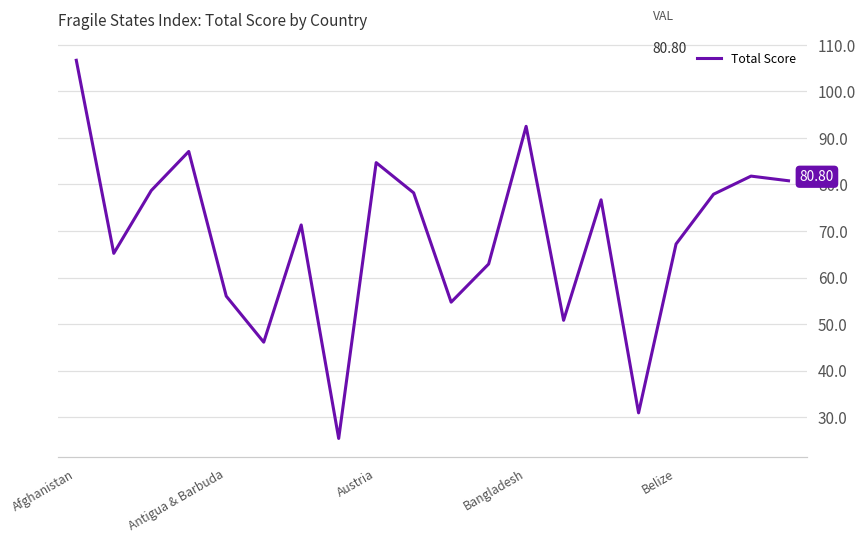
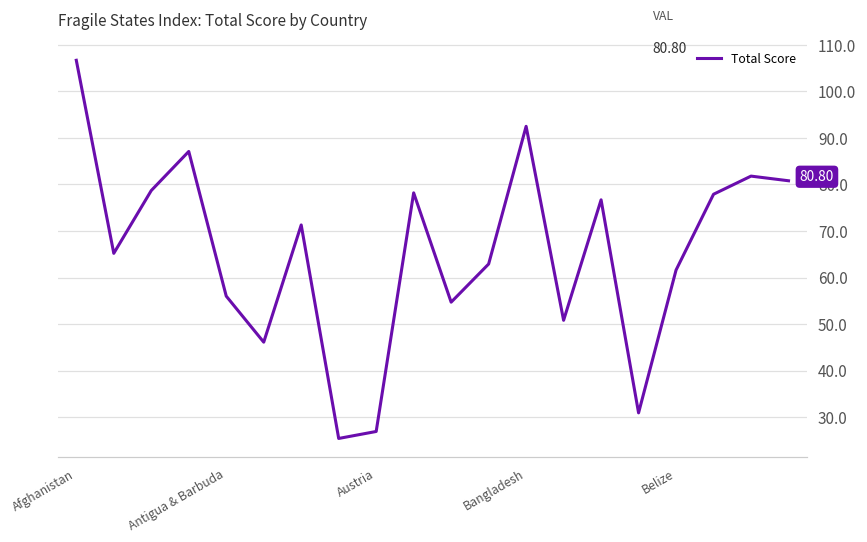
  {
    "Afghanistan": 107,
    "Antigua & Barbuda": 56,
-   "Austria": 85,
+   "Austria": 27,
    "Bangladesh": 93,
-   "Belize": 67
+   "Belize": 62
  }
